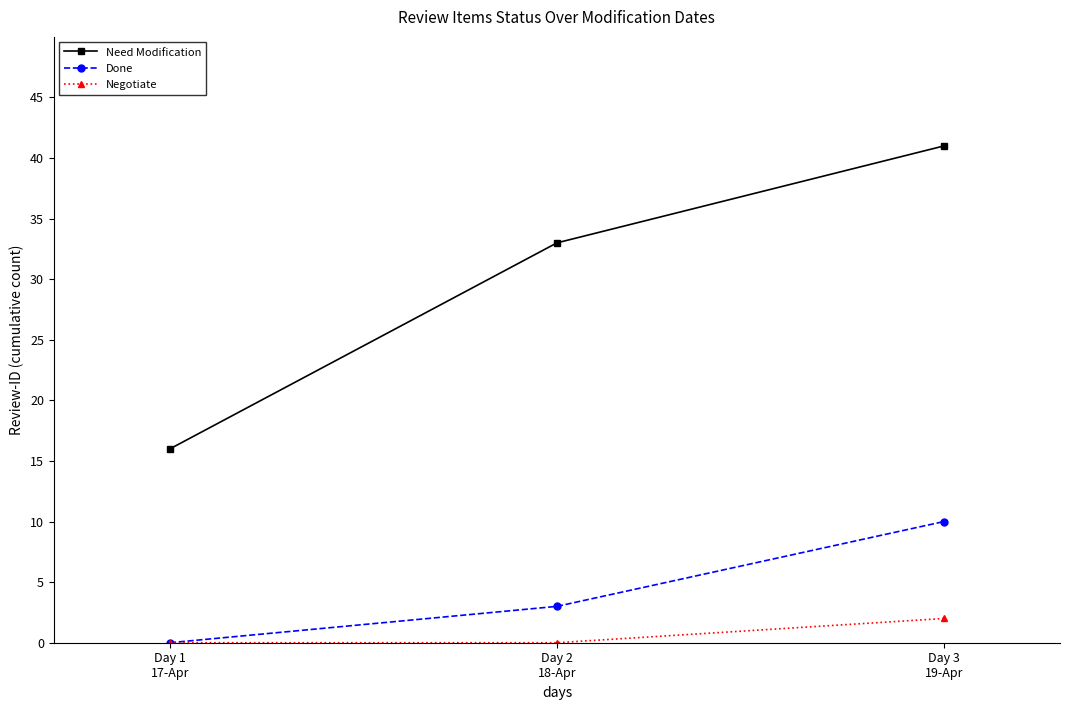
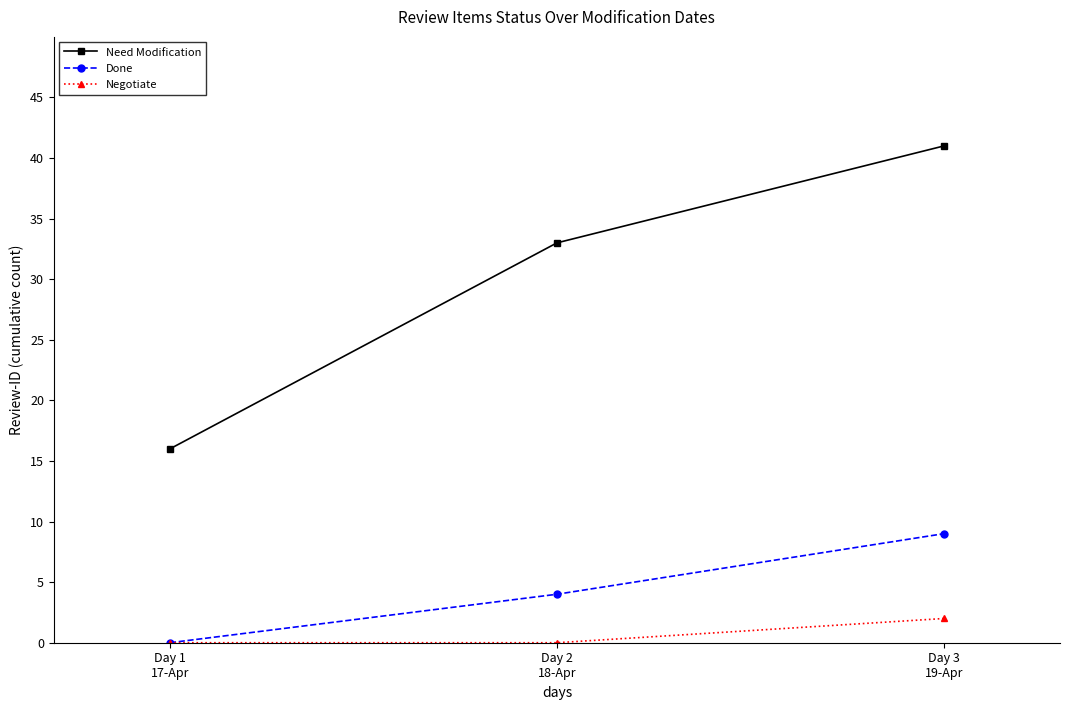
  {
    "Need Modification": {
      "Day 1 17-Apr": 16,
      "Day 2 18-Apr": 33,
      "Day 3 19-Apr": 41
    },
    "Done": {
-     "Day 2 18-Apr": 3,
-     "Day 3 19-Apr": 10
+     "Day 2 18-Apr": 4,
+     "Day 3 19-Apr": 9
    },
    "Negotiate": {
      "Day 2 18-Apr": 0,
      "Day 3 19-Apr": 2
    }
  }
